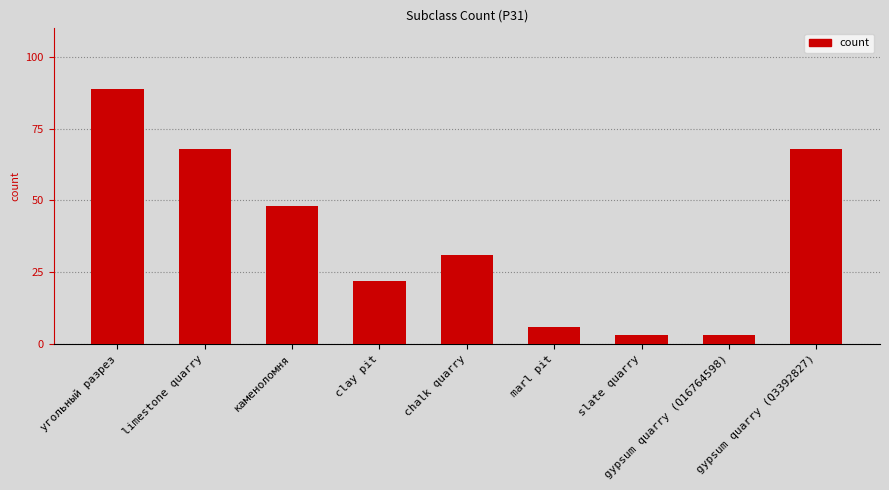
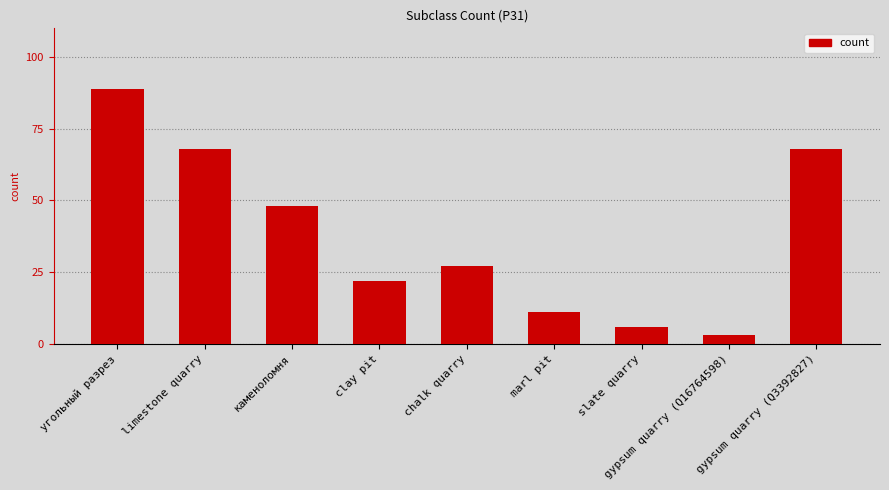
  {
    "угольный разрез": 89,
    "limestone quarry": 68,
    "каменоломня": 48,
    "clay pit": 22,
-   "chalk quarry": 31,
-   "marl pit": 6,
-   "slate quarry": 3,
+   "chalk quarry": 27,
+   "marl pit": 11,
+   "slate quarry": 6,
    "gypsum quarry (Q16764598)": 3,
    "gypsum quarry (Q3392827)": 68
  }
